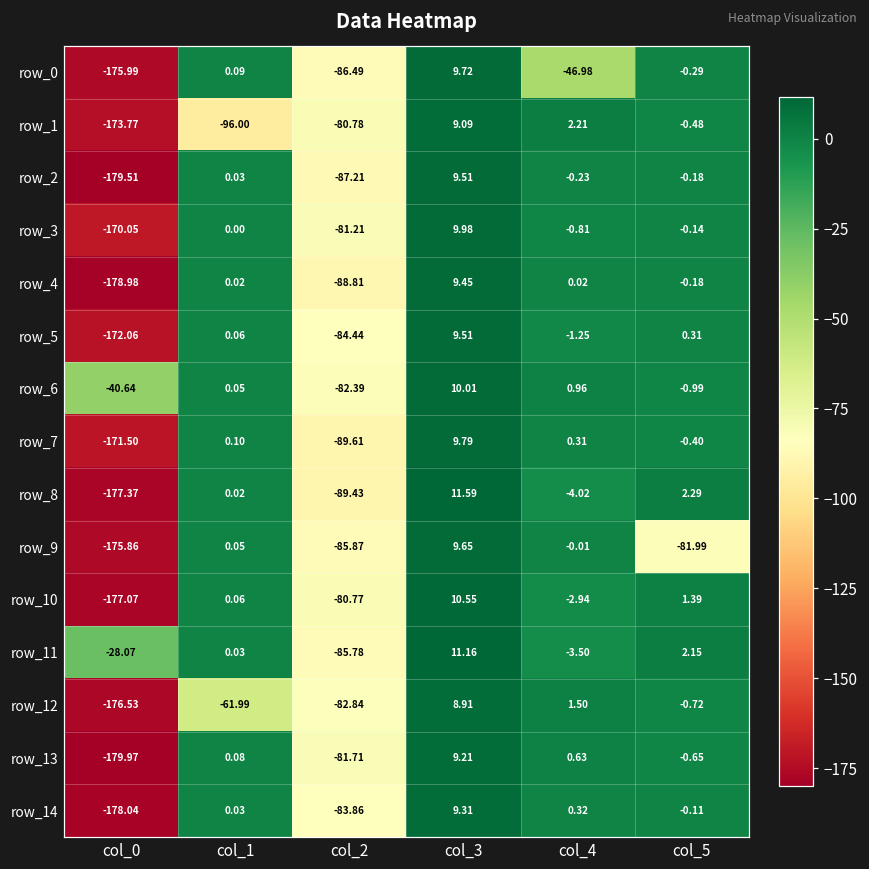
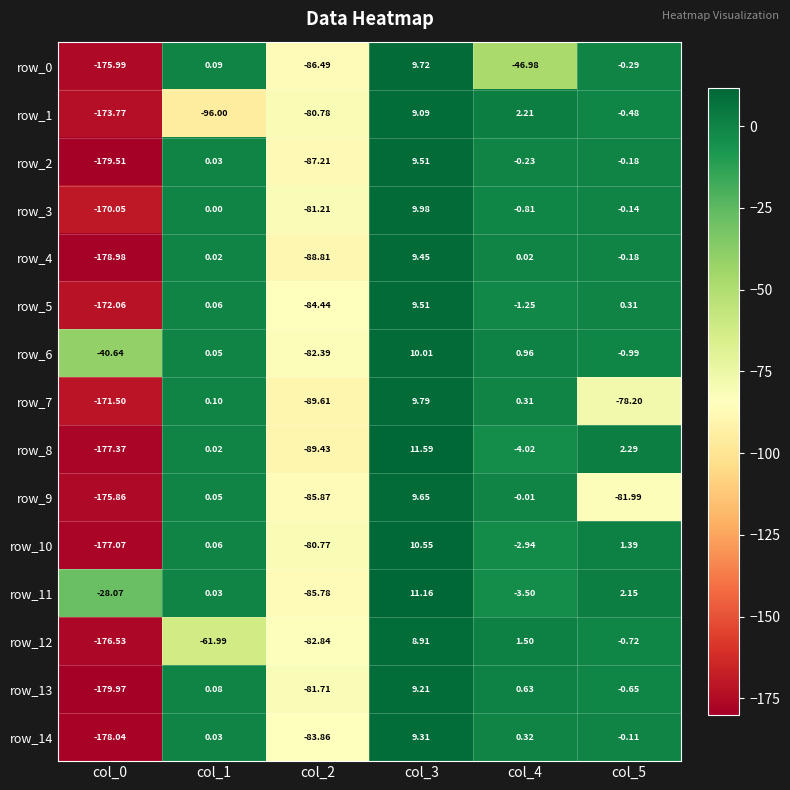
  {
    "row_0": {
      "col_0": -175.99,
      "col_1": 0.09,
      "col_2": -86.49,
      "col_3": 9.72,
      "col_4": -46.98,
      "col_5": -0.29
    },
    "row_1": {
      "col_0": -173.77,
      "col_1": -96.00,
      "col_2": -80.78,
      "col_3": 9.09,
      "col_4": 2.21,
      "col_5": -0.48
    },
    "row_2": {
      "col_0": -179.51,
      "col_1": 0.03,
      "col_2": -87.21,
      "col_3": 9.51,
      "col_4": -0.23,
      "col_5": -0.18
    },
    "row_3": {
      "col_0": -170.05,
      "col_1": 0.00,
      "col_2": -81.21,
      "col_3": 9.98,
      "col_4": -0.81,
      "col_5": -0.14
    },
    "row_4": {
      "col_0": -178.98,
      "col_1": 0.02,
      "col_2": -88.81,
      "col_3": 9.45,
      "col_4": 0.02,
      "col_5": -0.18
    },
    "row_5": {
      "col_0": -172.06,
      "col_1": 0.06,
      "col_2": -84.44,
      "col_3": 9.51,
      "col_4": -1.25,
      "col_5": 0.31
    },
    "row_6": {
      "col_0": -40.64,
      "col_1": 0.05,
      "col_2": -82.39,
      "col_3": 10.01,
      "col_4": 0.96,
      "col_5": -0.99
    },
    "row_7": {
      "col_0": -171.50,
      "col_1": 0.10,
      "col_2": -89.61,
      "col_3": 9.79,
      "col_4": 0.31,
-     "col_5": -0.40
+     "col_5": -78.20
    },
    "row_8": {
      "col_0": -177.37,
      "col_1": 0.02,
      "col_2": -89.43,
      "col_3": 11.59,
      "col_4": -4.02,
      "col_5": 2.29
    },
    "row_9": {
      "col_0": -175.86,
      "col_1": 0.05,
      "col_2": -85.87,
      "col_3": 9.65,
      "col_4": -0.01,
      "col_5": -81.99
    },
    "row_10": {
      "col_0": -177.07,
      "col_1": 0.06,
      "col_2": -80.77,
      "col_3": 10.55,
      "col_4": -2.94,
      "col_5": 1.39
    },
    "row_11": {
      "col_0": -28.07,
      "col_1": 0.03,
      "col_2": -85.78,
      "col_3": 11.16,
      "col_4": -3.50,
      "col_5": 2.15
    },
    "row_12": {
      "col_0": -176.53,
      "col_1": -61.99,
      "col_2": -82.84,
      "col_3": 8.91,
      "col_4": 1.50,
      "col_5": -0.72
    },
    "row_13": {
      "col_0": -179.97,
      "col_1": 0.08,
      "col_2": -81.71,
      "col_3": 9.21,
      "col_4": 0.63,
      "col_5": -0.65
    },
    "row_14": {
      "col_0": -178.04,
      "col_1": 0.03,
      "col_2": -83.86,
      "col_3": 9.31,
      "col_4": 0.32,
      "col_5": -0.11
    }
  }
